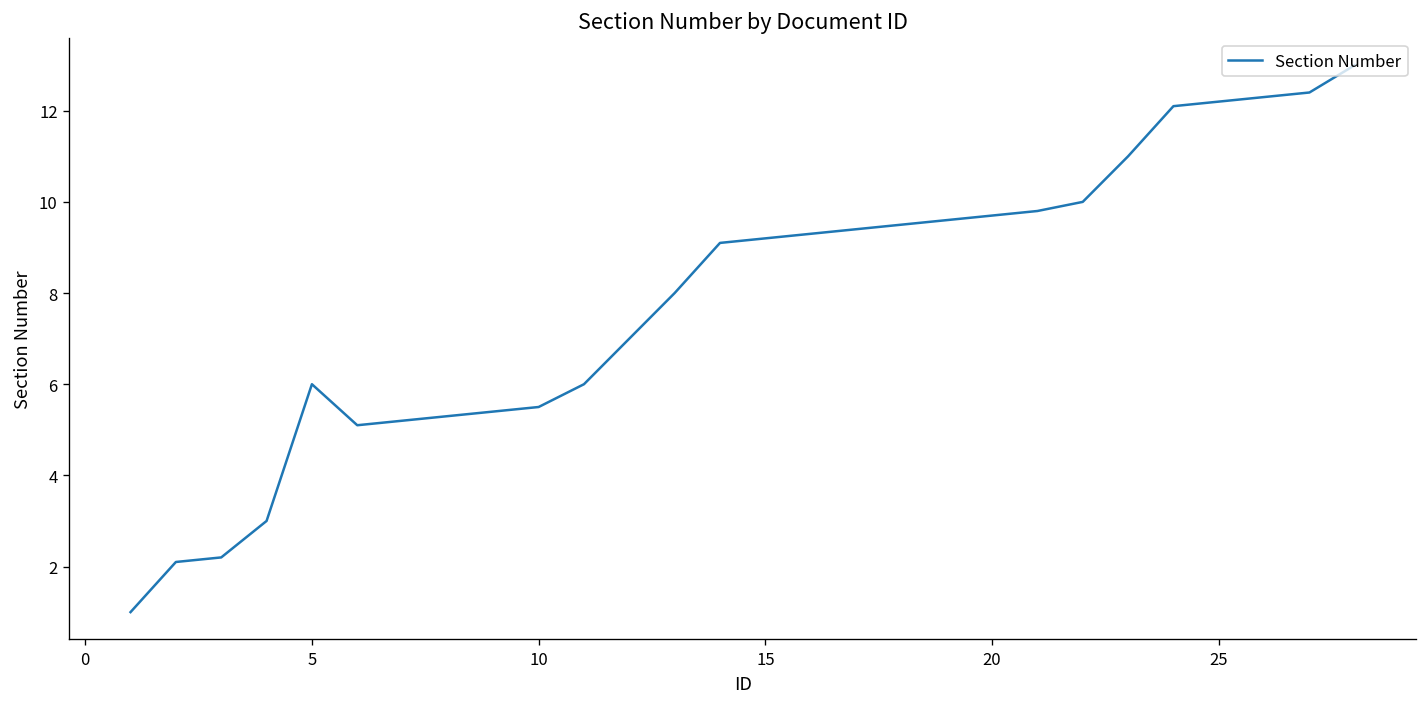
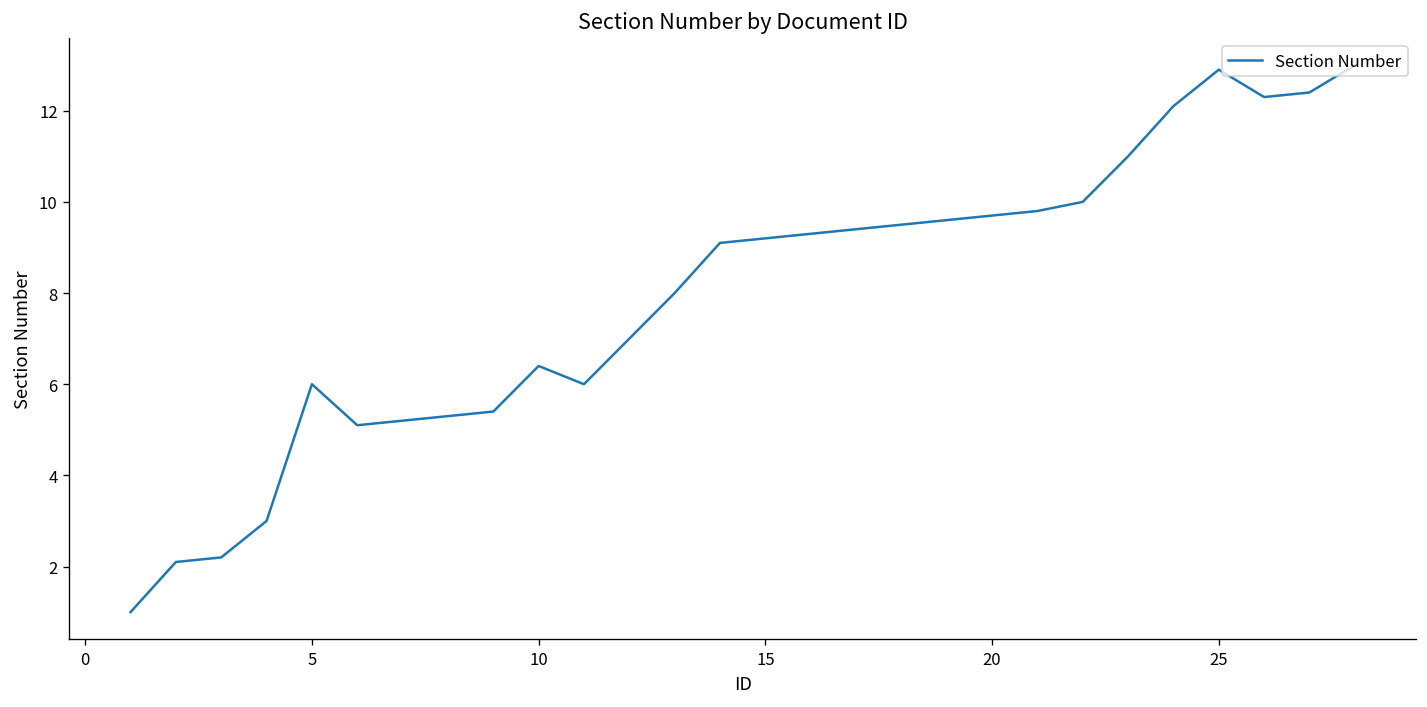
  {
    "5": 6.0,
-   "10": 5.5,
+   "10": 6.4,
    "15": 9.2,
    "20": 9.7,
-   "25": 12.2
+   "25": 12.9
  }
